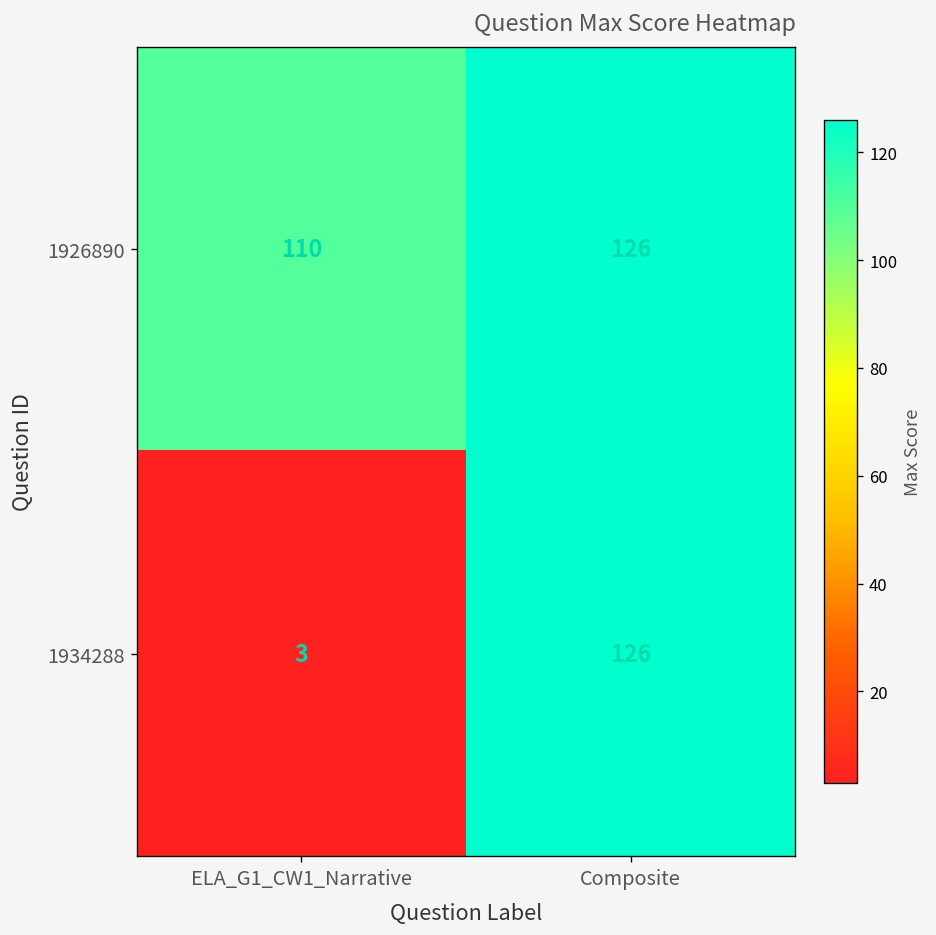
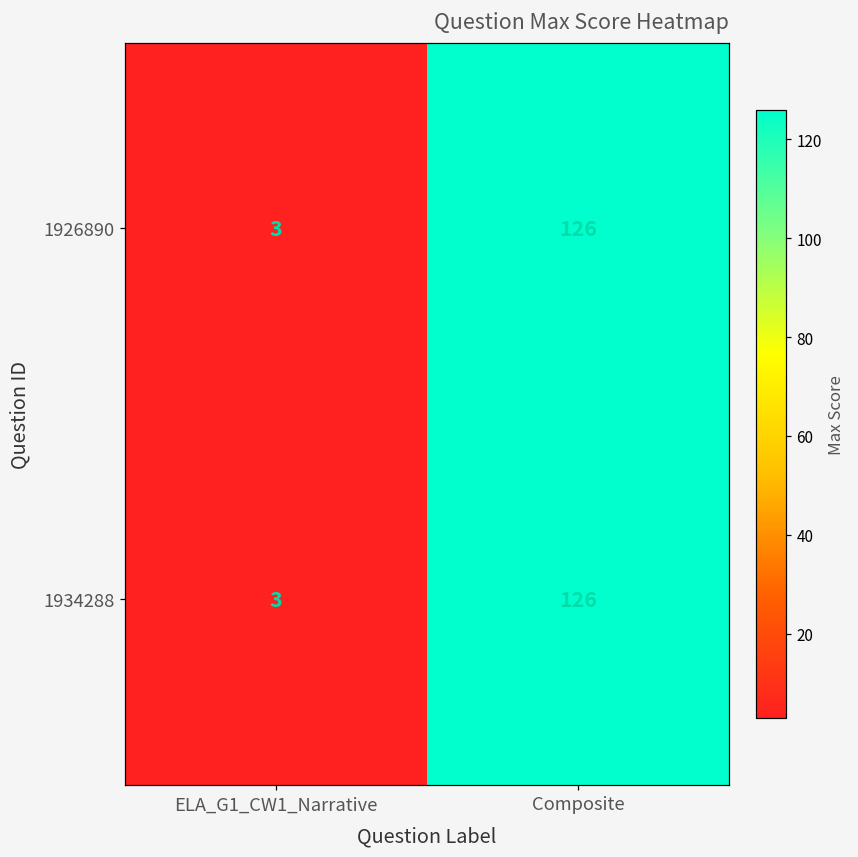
  {
    "1926890": {
-     "ELA_G1_CW1_Narrative": 110
+     "ELA_G1_CW1_Narrative": 3
    },
    "1934288": {
      "ELA_G1_CW1_Narrative": 3
    }
  }
